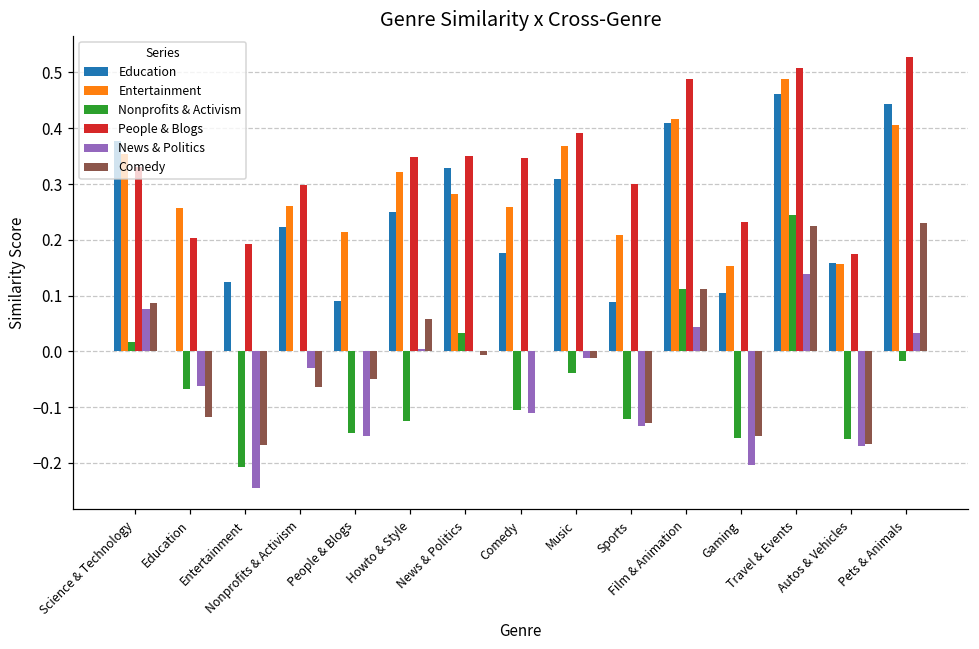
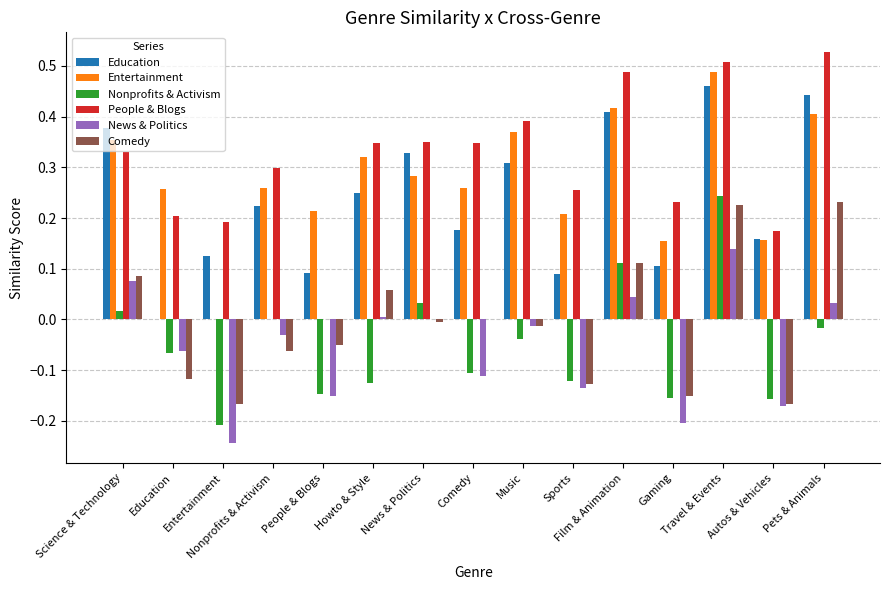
  {
    "Education": {
      "Education": 0.00,
      "Entertainment": 0.13,
      "Nonprofits & Activism": 0.22,
      "People & Blogs": 0.09,
      "Howto & Style": 0.25,
      "News & Politics": 0.33,
      "Comedy": 0.18,
      "Music": 0.31,
      "Sports": 0.09,
      "Film & Animation": 0.41,
      "Gaming": 0.10,
      "Travel & Events": 0.46,
      "Autos & Vehicles": 0.16,
      "Pets & Animals": 0.44
    },
    "Entertainment": {
      "Education": 0.26,
      "Entertainment": 0.00,
      "Nonprofits & Activism": 0.26,
      "People & Blogs": 0.21,
      "Howto & Style": 0.32,
      "News & Politics": 0.28,
      "Comedy": 0.26,
      "Music": 0.37,
      "Sports": 0.21,
      "Film & Animation": 0.42,
      "Gaming": 0.15,
      "Travel & Events": 0.49,
      "Autos & Vehicles": 0.16,
      "Pets & Animals": 0.41
    },
    "Nonprofits & Activism": {
      "Science & Technology": 0.02,
      "Education": -0.07,
      "Entertainment": -0.21,
      "Nonprofits & Activism": 0.00,
      "People & Blogs": -0.15,
      "Howto & Style": -0.13,
      "News & Politics": 0.03,
      "Comedy": -0.11,
      "Music": -0.04,
      "Sports": -0.12,
      "Film & Animation": 0.11,
      "Gaming": -0.16,
      "Travel & Events": 0.24,
      "Autos & Vehicles": -0.16,
      "Pets & Animals": -0.02
    },
    "People & Blogs": {
      "Science & Technology": 0.33,
      "Education": 0.20,
      "Entertainment": 0.19,
      "Nonprofits & Activism": 0.30,
      "People & Blogs": 0.00,
      "Howto & Style": 0.35,
      "News & Politics": 0.35,
      "Comedy": 0.35,
      "Music": 0.39,
-     "Sports": 0.30,
+     "Sports": 0.26,
      "Film & Animation": 0.49,
      "Gaming": 0.23,
      "Travel & Events": 0.51,
      "Autos & Vehicles": 0.17,
      "Pets & Animals": 0.53
    },
    "News & Politics": {
      "Science & Technology": 0.08,
      "Education": -0.06,
      "Entertainment": -0.24,
      "Nonprofits & Activism": -0.03,
      "People & Blogs": -0.15,
      "News & Politics": 0.00,
      "Comedy": -0.11,
      "Music": -0.01,
      "Sports": -0.13,
      "Film & Animation": 0.04,
      "Gaming": -0.20,
      "Travel & Events": 0.14,
      "Autos & Vehicles": -0.17,
      "Pets & Animals": 0.03
    },
    "Comedy": {
      "Science & Technology": 0.09,
      "Education": -0.12,
      "Entertainment": -0.17,
      "Nonprofits & Activism": -0.06,
      "People & Blogs": -0.05,
      "Howto & Style": 0.06,
      "News & Politics": -0.01,
      "Comedy": 0.00,
      "Music": -0.01,
      "Sports": -0.13,
      "Film & Animation": 0.11,
      "Gaming": -0.15,
      "Travel & Events": 0.23,
      "Autos & Vehicles": -0.17,
      "Pets & Animals": 0.23
    }
  }
